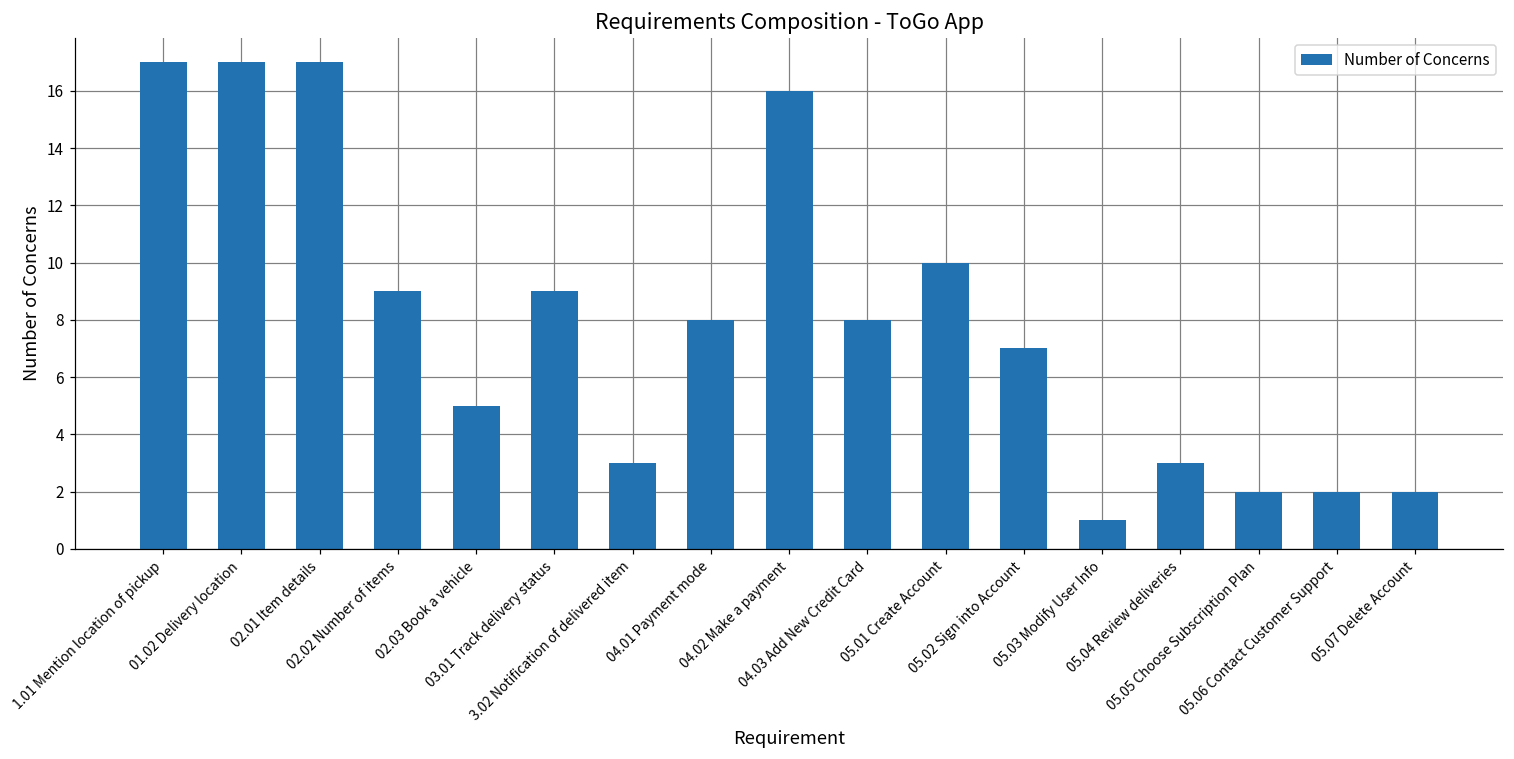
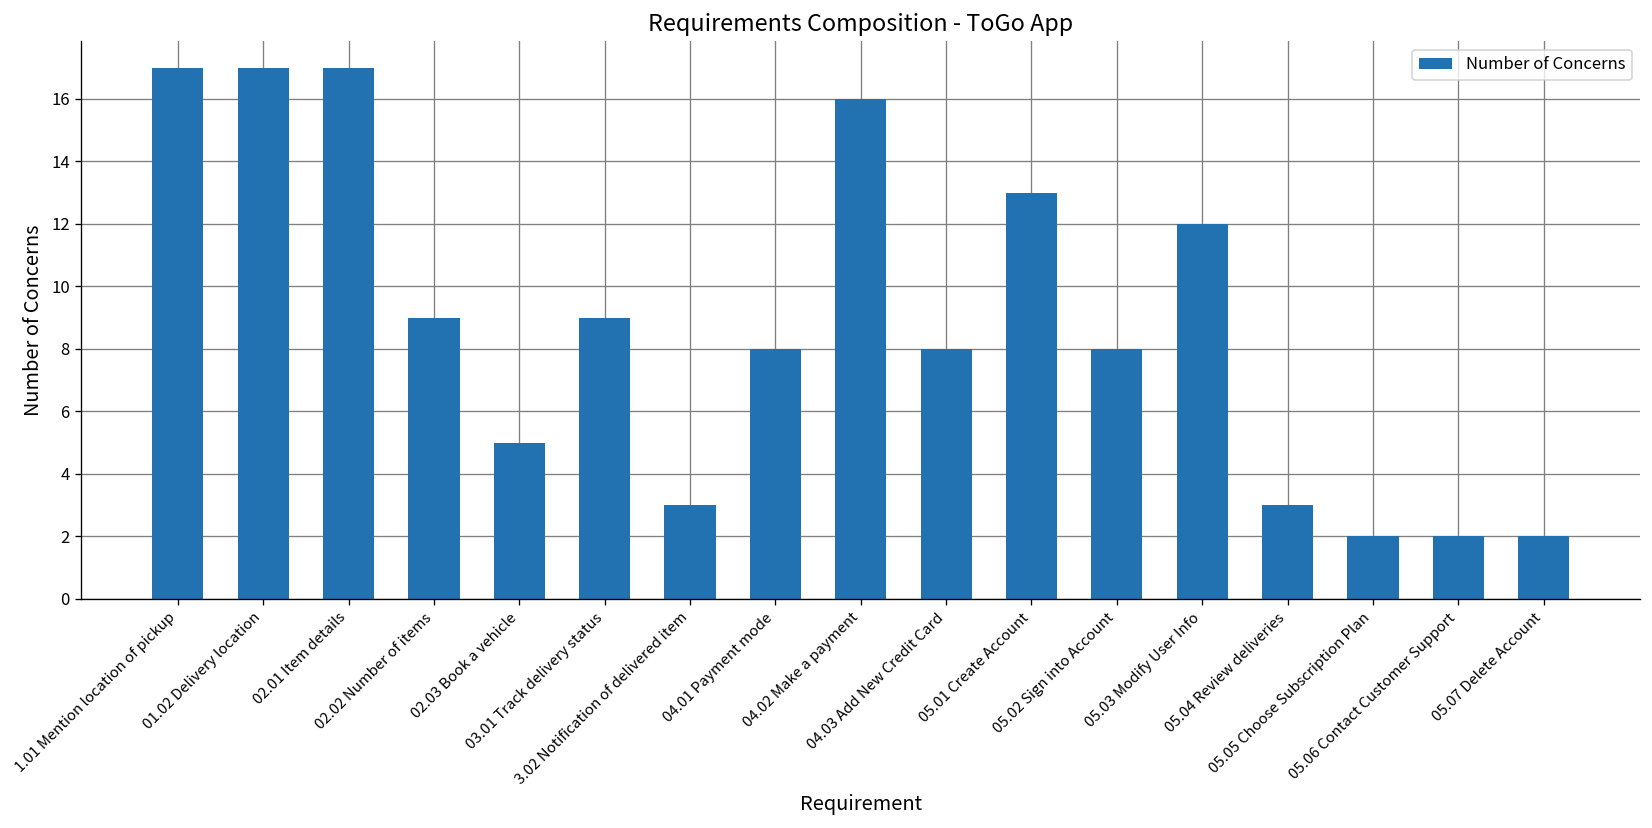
  {
    "1.01 Mention location of pickup": 17,
    "01.02 Delivery location": 17,
    "02.01 Item details": 17,
    "02.02 Number of items": 9,
    "02.03 Book a vehicle": 5,
    "03.01 Track delivery status": 9,
    "3.02 Notification of delivered item": 3,
    "04.01 Payment mode": 8,
    "04.02 Make a payment": 16,
    "04.03 Add New Credit Card": 8,
-   "05.01 Create Account": 10,
-   "05.02 Sign into Account": 7,
-   "05.03 Modify User Info": 1,
+   "05.01 Create Account": 13,
+   "05.02 Sign into Account": 8,
+   "05.03 Modify User Info": 12,
    "05.04 Review deliveries": 3,
    "05.05 Choose Subscription Plan": 2,
    "05.06 Contact Customer Support": 2,
    "05.07 Delete Account": 2
  }
